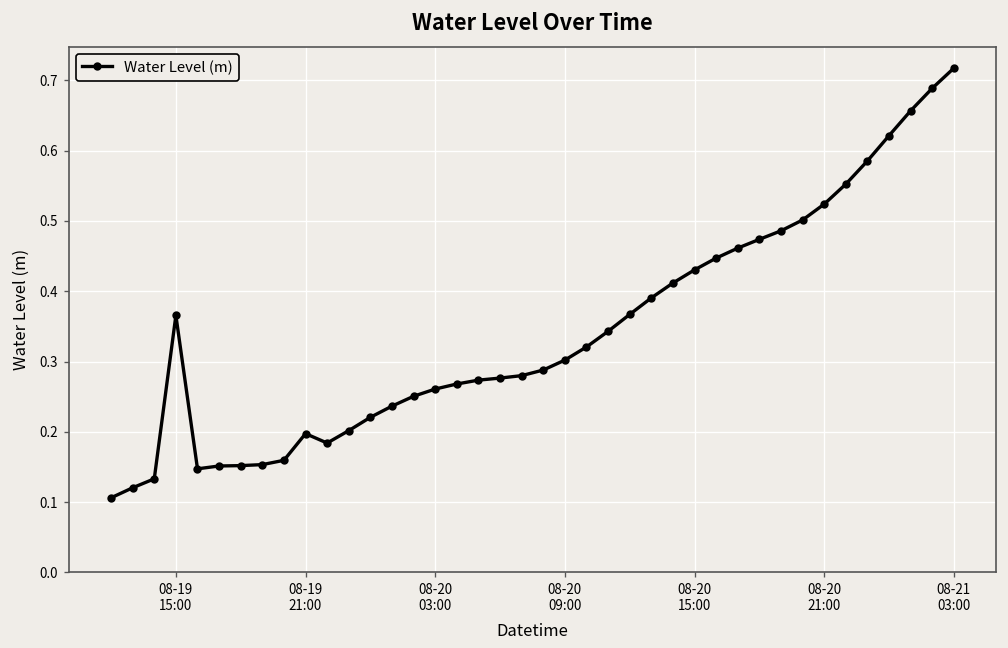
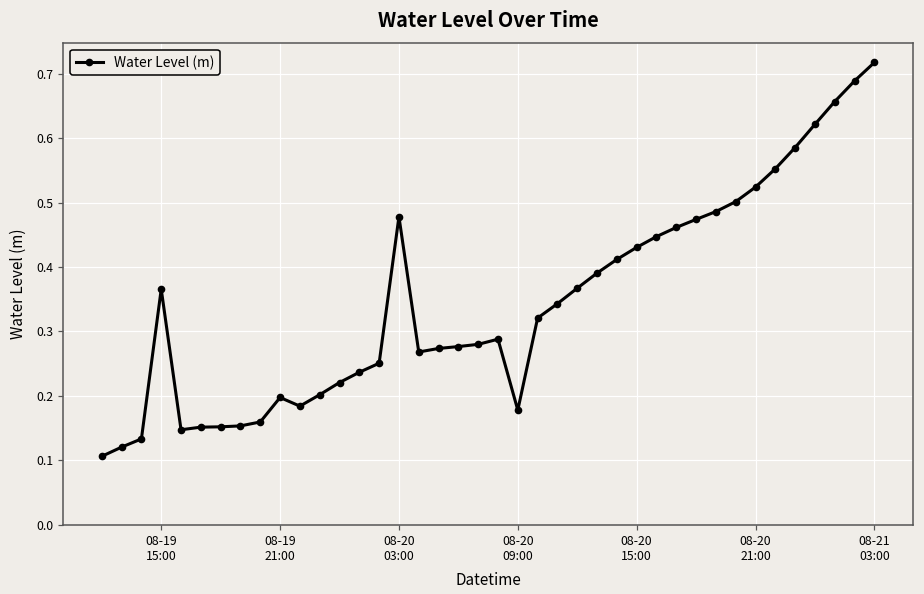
  {
    "08-19 15:00": 0.37,
    "08-19 21:00": 0.20,
-   "08-20 03:00": 0.26,
-   "08-20 09:00": 0.30,
+   "08-20 03:00": 0.48,
+   "08-20 09:00": 0.18,
    "08-20 15:00": 0.43,
    "08-20 21:00": 0.52,
    "08-21 03:00": 0.72
  }
